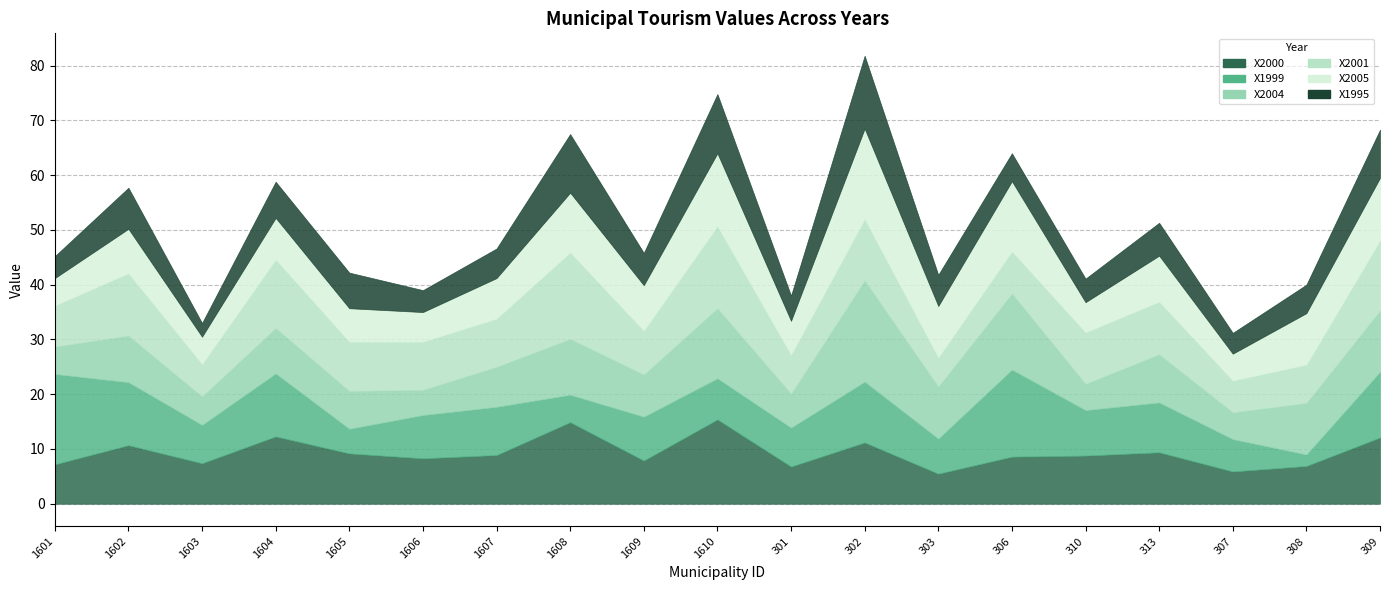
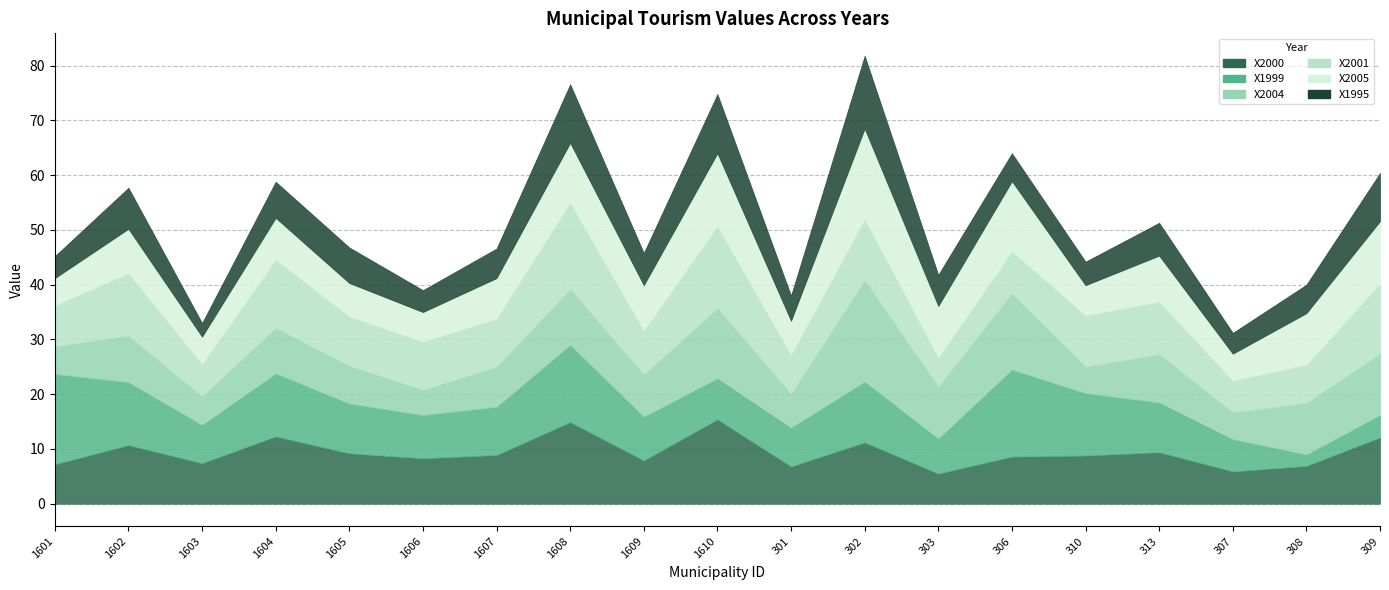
  {
    "X1999": {
      "1601": 17,
      "1602": 12,
      "1603": 7,
      "1604": 12,
-     "1605": 5,
+     "1605": 9,
      "1606": 8,
      "1607": 9,
-     "1608": 5,
+     "1608": 14,
      "1609": 8,
      "1610": 7,
      "301": 7,
      "302": 11,
      "303": 6,
      "306": 16,
-     "310": 8,
+     "310": 11,
      "313": 9,
      "307": 6,
      "308": 2,
-     "309": 12
+     "309": 4
    }
  }
